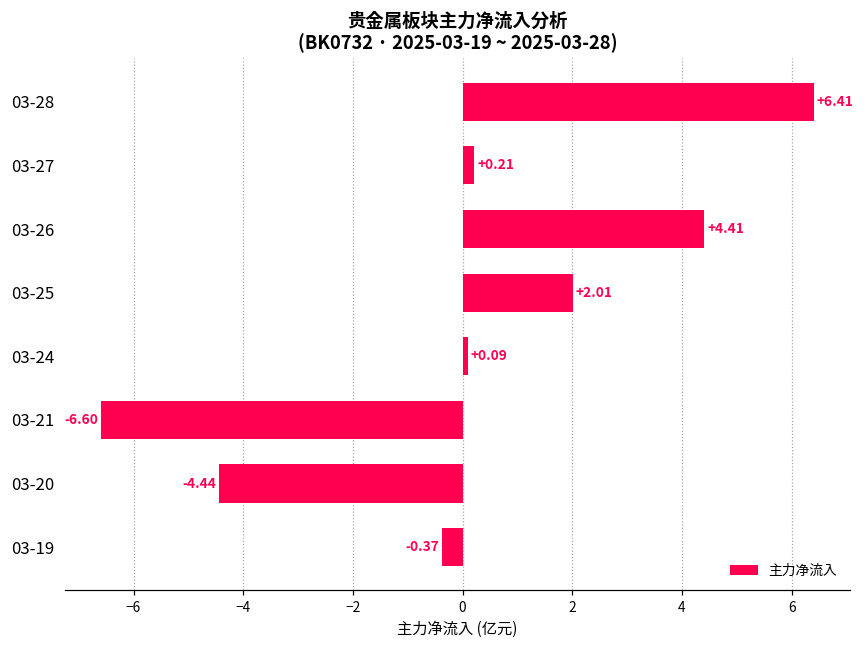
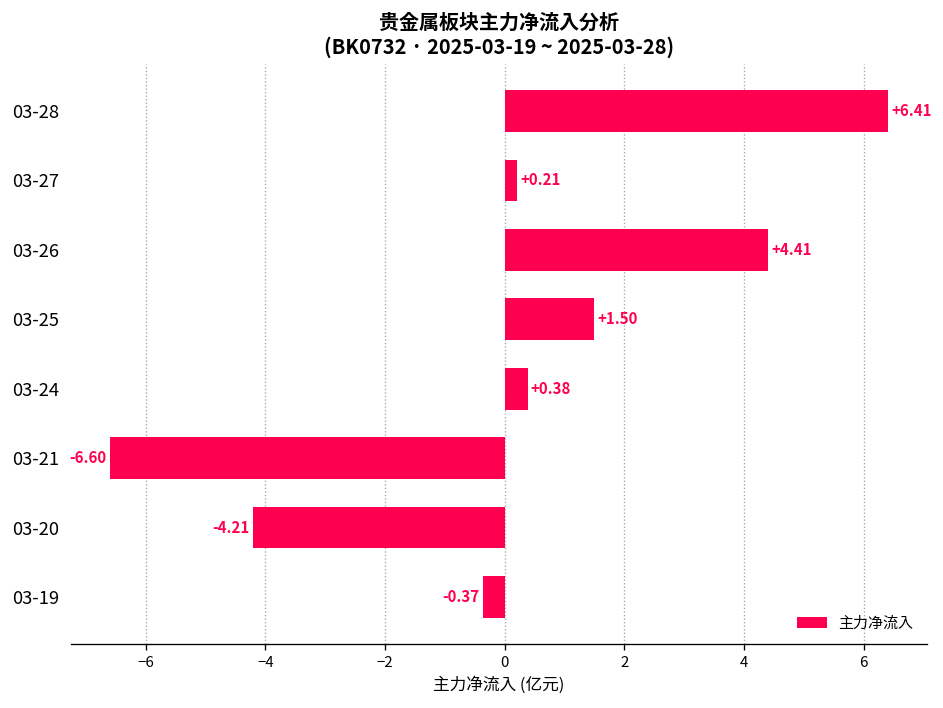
  {
    "03-28": "+6.41",
    "03-27": "+0.21",
    "03-26": "+4.41",
-   "03-25": "+2.01",
-   "03-24": "+0.09",
+   "03-25": "+1.50",
+   "03-24": "+0.38",
    "03-21": "-6.60",
-   "03-20": "-4.44",
+   "03-20": "-4.21",
    "03-19": "-0.37"
  }
